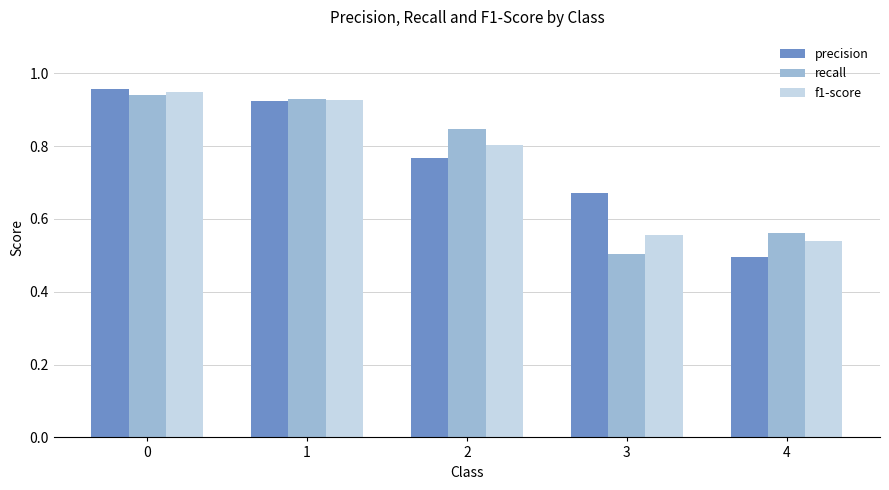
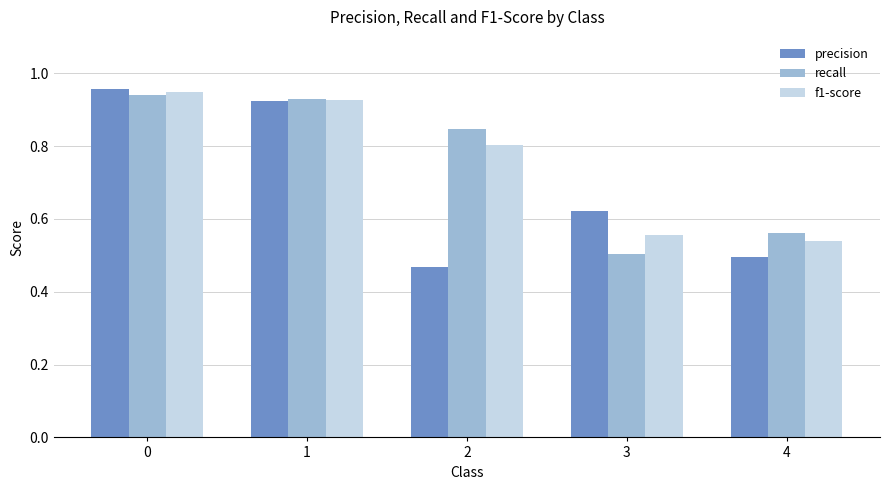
  {
    "precision": {
      "0": 0.96,
      "1": 0.92,
-     "2": 0.77,
-     "3": 0.67,
+     "2": 0.47,
+     "3": 0.62,
      "4": 0.49
    }
  }
